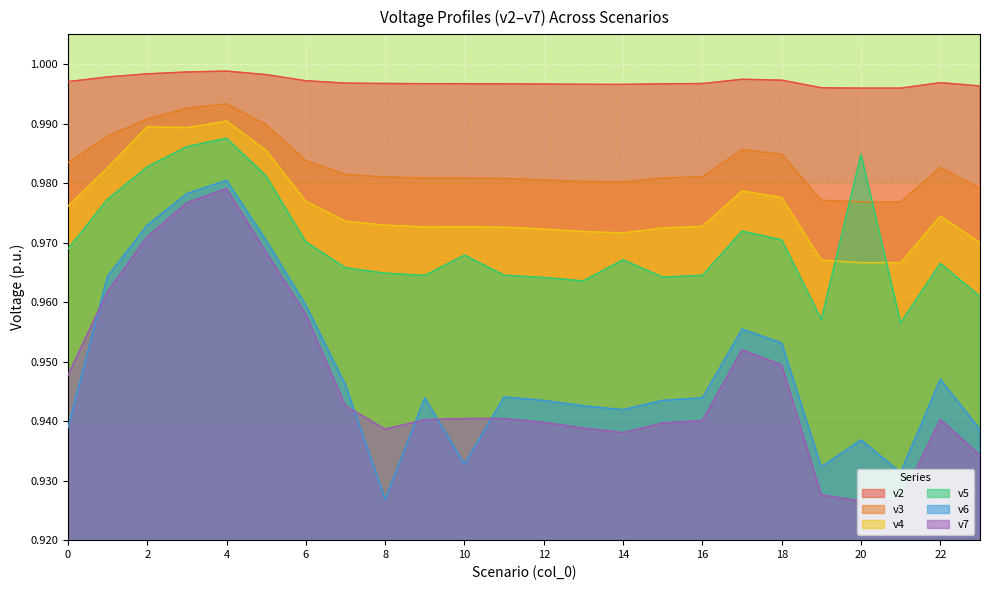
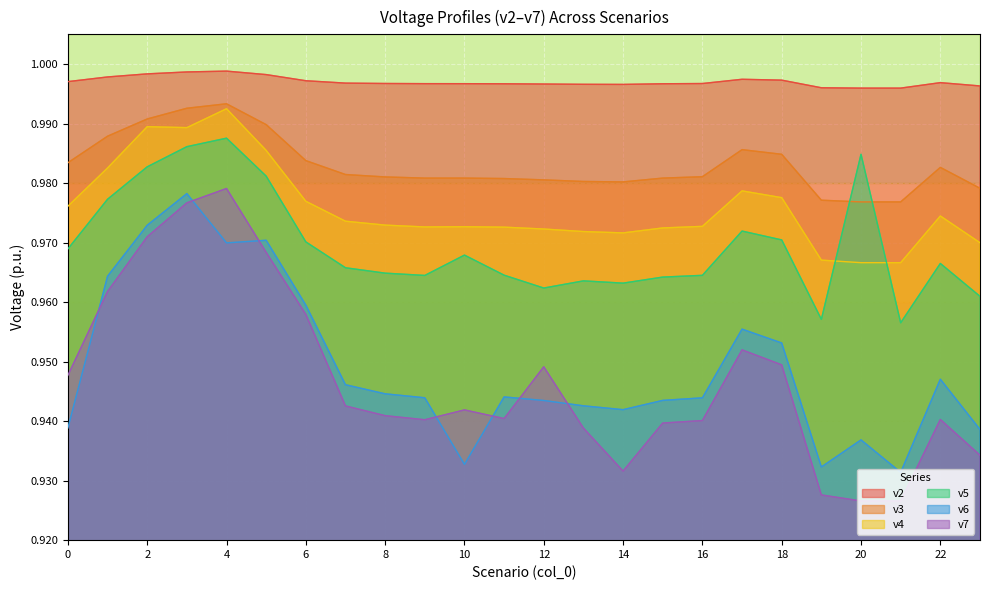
  {
    "v4": {
      "0": 0.976,
      "2": 0.989,
-     "4": 0.990,
+     "4": 0.992,
      "6": 0.977,
      "8": 0.973,
      "10": 0.973,
      "12": 0.972,
      "14": 0.972,
      "16": 0.973,
      "18": 0.978,
      "20": 0.967,
      "22": 0.974
    },
    "v5": {
      "0": 0.969,
      "2": 0.983,
      "4": 0.988,
      "6": 0.970,
      "8": 0.965,
      "10": 0.968,
-     "12": 0.964,
-     "14": 0.967,
+     "12": 0.962,
+     "14": 0.963,
      "16": 0.965,
      "18": 0.970,
      "20": 0.985,
      "22": 0.966
    },
    "v6": {
      "0": 0.939,
      "2": 0.973,
-     "4": 0.980,
+     "4": 0.970,
      "6": 0.959,
-     "8": 0.927,
+     "8": 0.945,
      "10": 0.933,
      "12": 0.943,
      "14": 0.942,
      "16": 0.944,
      "18": 0.953,
      "20": 0.937,
      "22": 0.947
    },
    "v7": {
      "0": 0.948,
      "2": 0.971,
      "4": 0.979,
      "6": 0.958,
-     "8": 0.939,
-     "10": 0.940,
-     "12": 0.940,
-     "14": 0.938,
+     "8": 0.941,
+     "10": 0.942,
+     "12": 0.949,
+     "14": 0.932,
      "16": 0.940,
      "18": 0.949,
      "22": 0.940
    }
  }
